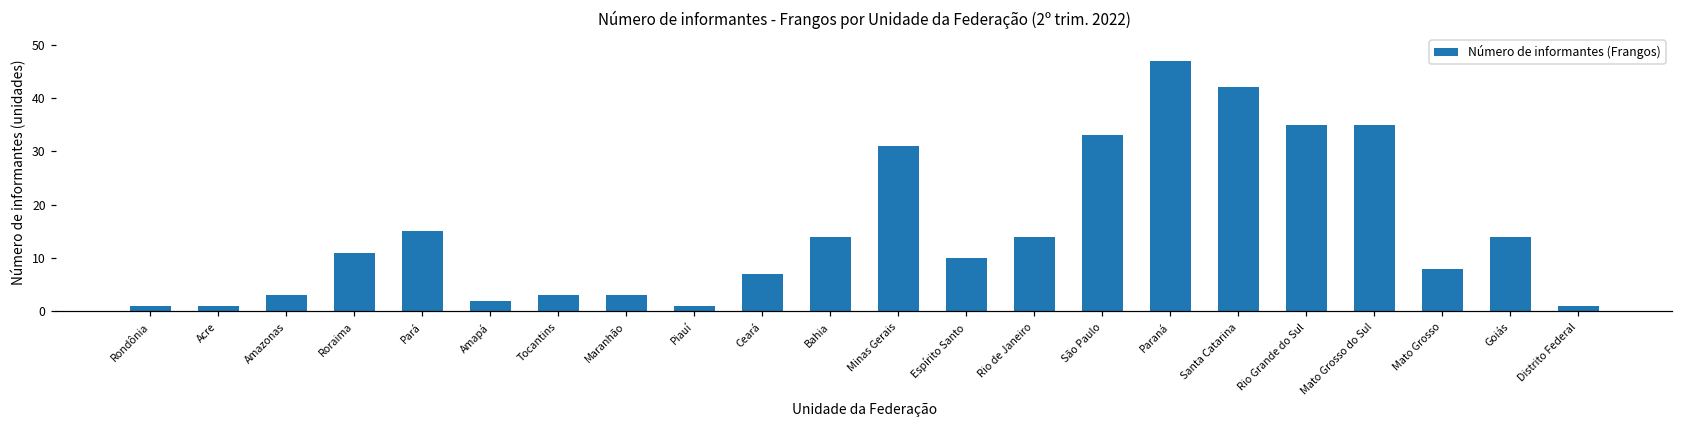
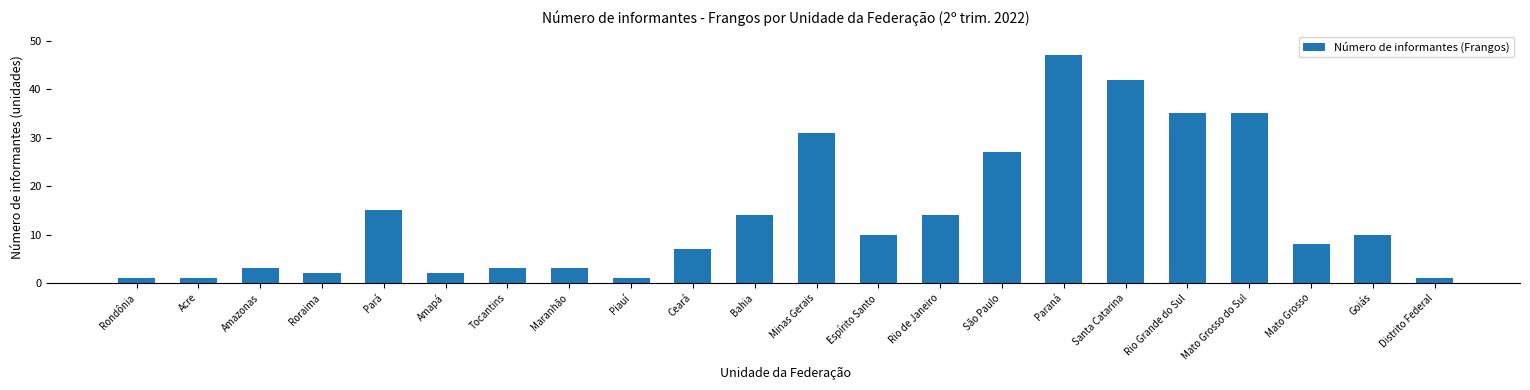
  {
    "Rondônia": 1,
    "Acre": 1,
    "Amazonas": 3,
-   "Roraima": 11,
+   "Roraima": 2,
    "Pará": 15,
    "Amapá": 2,
    "Tocantins": 3,
    "Maranhão": 3,
    "Piauí": 1,
    "Ceará": 7,
    "Bahia": 14,
    "Minas Gerais": 31,
    "Espírito Santo": 10,
    "Rio de Janeiro": 14,
-   "São Paulo": 33,
+   "São Paulo": 27,
    "Paraná": 47,
    "Santa Catarina": 42,
    "Rio Grande do Sul": 35,
    "Mato Grosso do Sul": 35,
    "Mato Grosso": 8,
-   "Goiás": 14,
+   "Goiás": 10,
    "Distrito Federal": 1
  }
